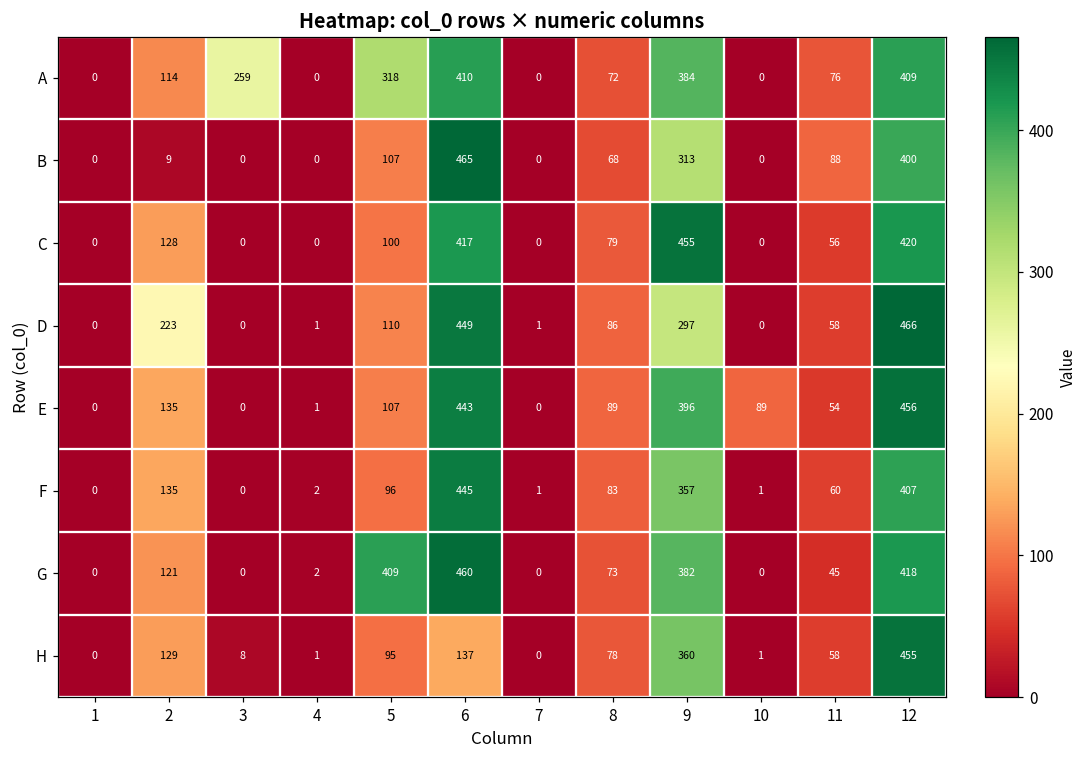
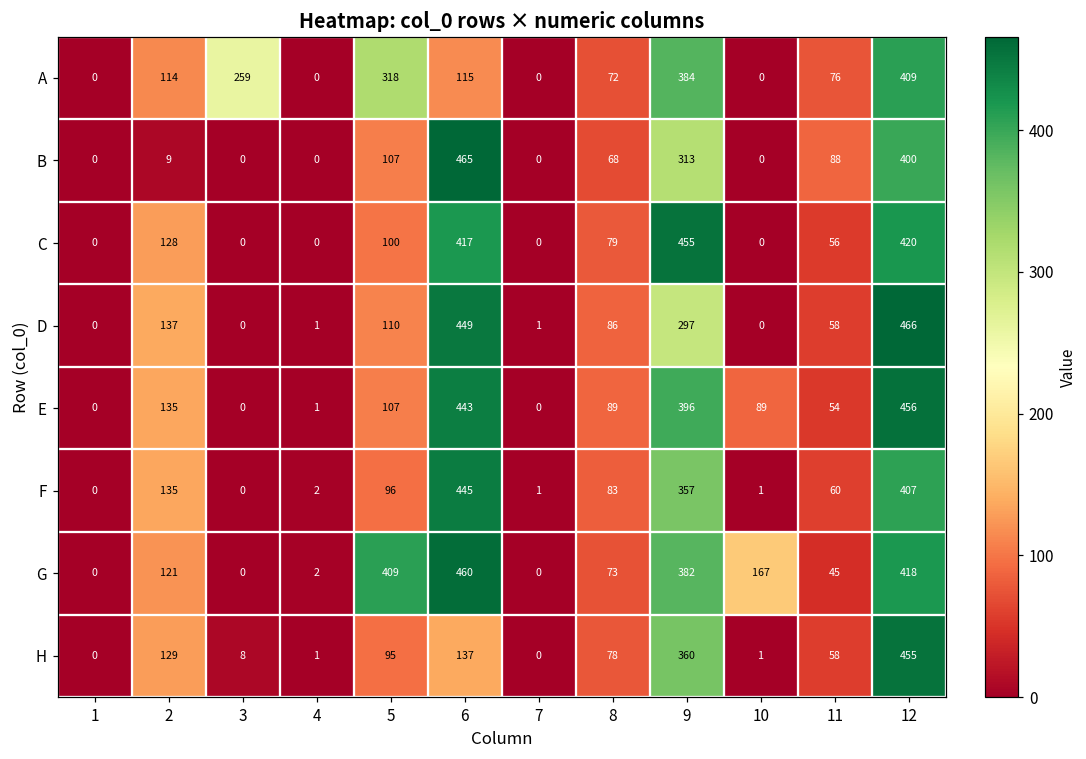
  {
    "A": {
      "1": 0,
      "2": 114,
      "3": 259,
      "4": 0,
      "5": 318,
-     "6": 410,
+     "6": 115,
      "7": 0,
      "8": 72,
      "9": 384,
      "10": 0,
      "11": 76,
      "12": 409
    },
    "B": {
      "1": 0,
      "2": 9,
      "3": 0,
      "4": 0,
      "5": 107,
      "6": 465,
      "7": 0,
      "8": 68,
      "9": 313,
      "10": 0,
      "11": 88,
      "12": 400
    },
    "C": {
      "1": 0,
      "2": 128,
      "3": 0,
      "4": 0,
      "5": 100,
      "6": 417,
      "7": 0,
      "8": 79,
      "9": 455,
      "10": 0,
      "11": 56,
      "12": 420
    },
    "D": {
      "1": 0,
-     "2": 223,
+     "2": 137,
      "3": 0,
      "4": 1,
      "5": 110,
      "6": 449,
      "7": 1,
      "8": 86,
      "9": 297,
      "10": 0,
      "11": 58,
      "12": 466
    },
    "E": {
      "1": 0,
      "2": 135,
      "3": 0,
      "4": 1,
      "5": 107,
      "6": 443,
      "7": 0,
      "8": 89,
      "9": 396,
      "10": 89,
      "11": 54,
      "12": 456
    },
    "F": {
      "1": 0,
      "2": 135,
      "3": 0,
      "4": 2,
      "5": 96,
      "6": 445,
      "7": 1,
      "8": 83,
      "9": 357,
      "10": 1,
      "11": 60,
      "12": 407
    },
    "G": {
      "1": 0,
      "2": 121,
      "3": 0,
      "4": 2,
      "5": 409,
      "6": 460,
      "7": 0,
      "8": 73,
      "9": 382,
-     "10": 0,
+     "10": 167,
      "11": 45,
      "12": 418
    },
    "H": {
      "1": 0,
      "2": 129,
      "3": 8,
      "4": 1,
      "5": 95,
      "6": 137,
      "7": 0,
      "8": 78,
      "9": 360,
      "10": 1,
      "11": 58,
      "12": 455
    }
  }
